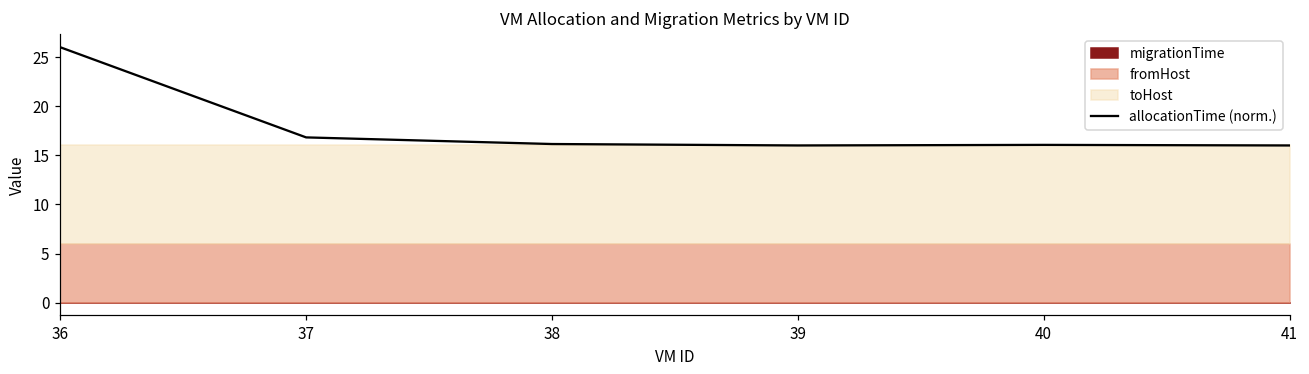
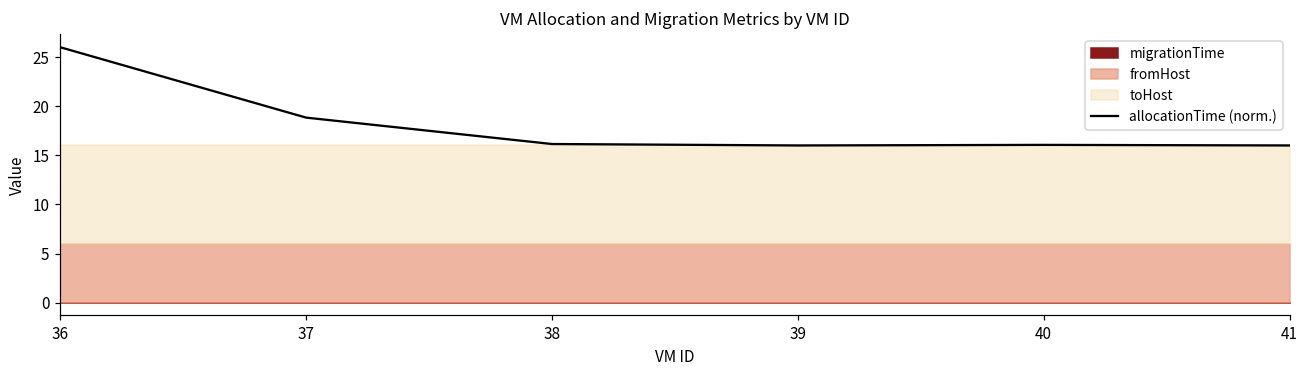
  {
    "allocationTime (norm.)": {
      "36": 26,
-     "37": 17
+     "37": 19
    },
    "migrationTime": {
      "36": 0,
      "37": 0,
      "38": 0,
      "39": 0,
      "40": 0,
      "41": 0
    },
    "fromHost": {
      "36": 6,
      "37": 6,
      "38": 6,
      "39": 6,
      "40": 6,
      "41": 6
    },
    "toHost": {
      "36": 10,
      "37": 10
    }
  }
